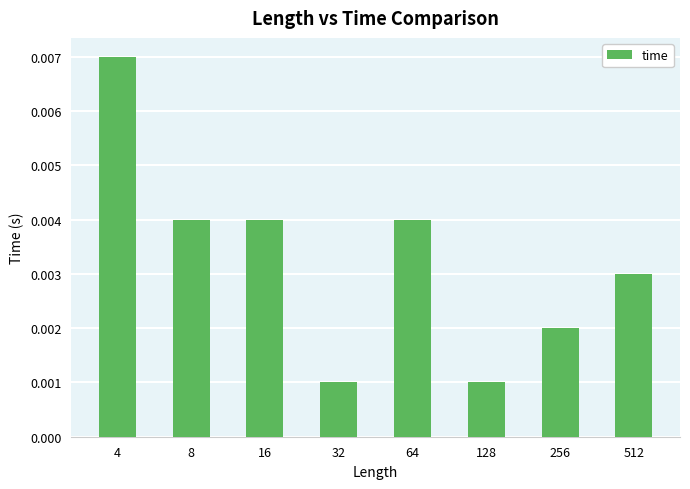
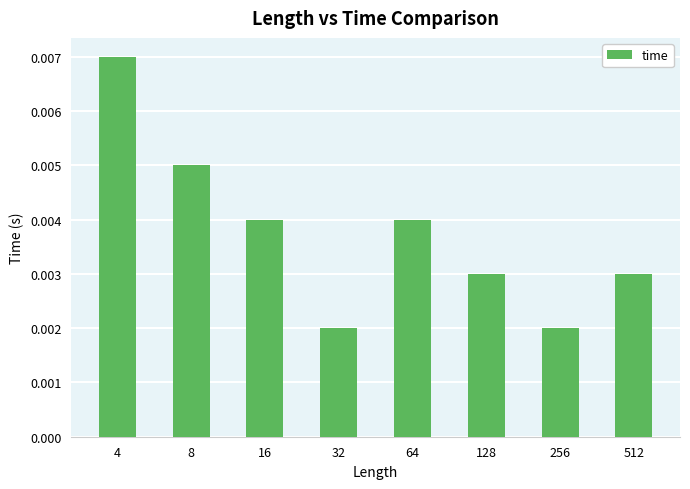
  {
    "4": 0.007,
-   "8": 0.004,
+   "8": 0.005,
    "16": 0.004,
-   "32": 0.001,
+   "32": 0.002,
    "64": 0.004,
-   "128": 0.001,
+   "128": 0.003,
    "256": 0.002,
    "512": 0.003
  }
